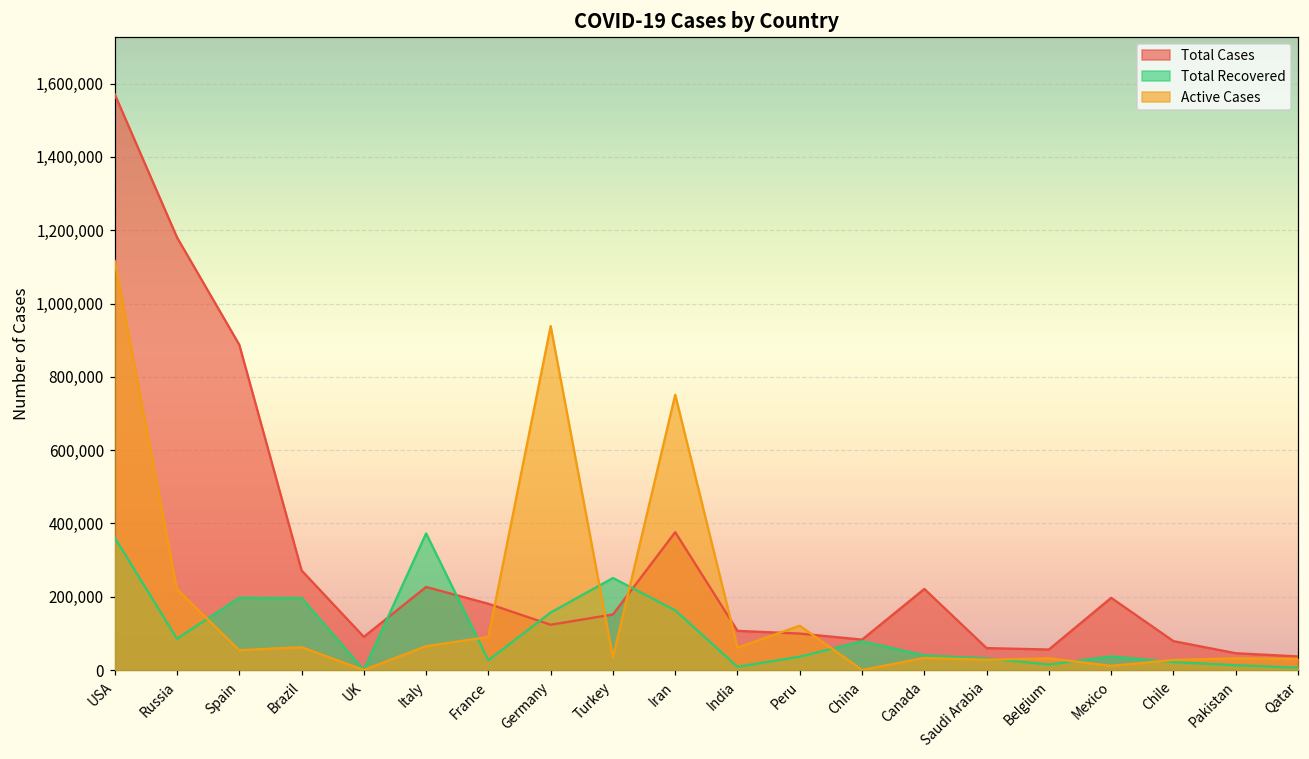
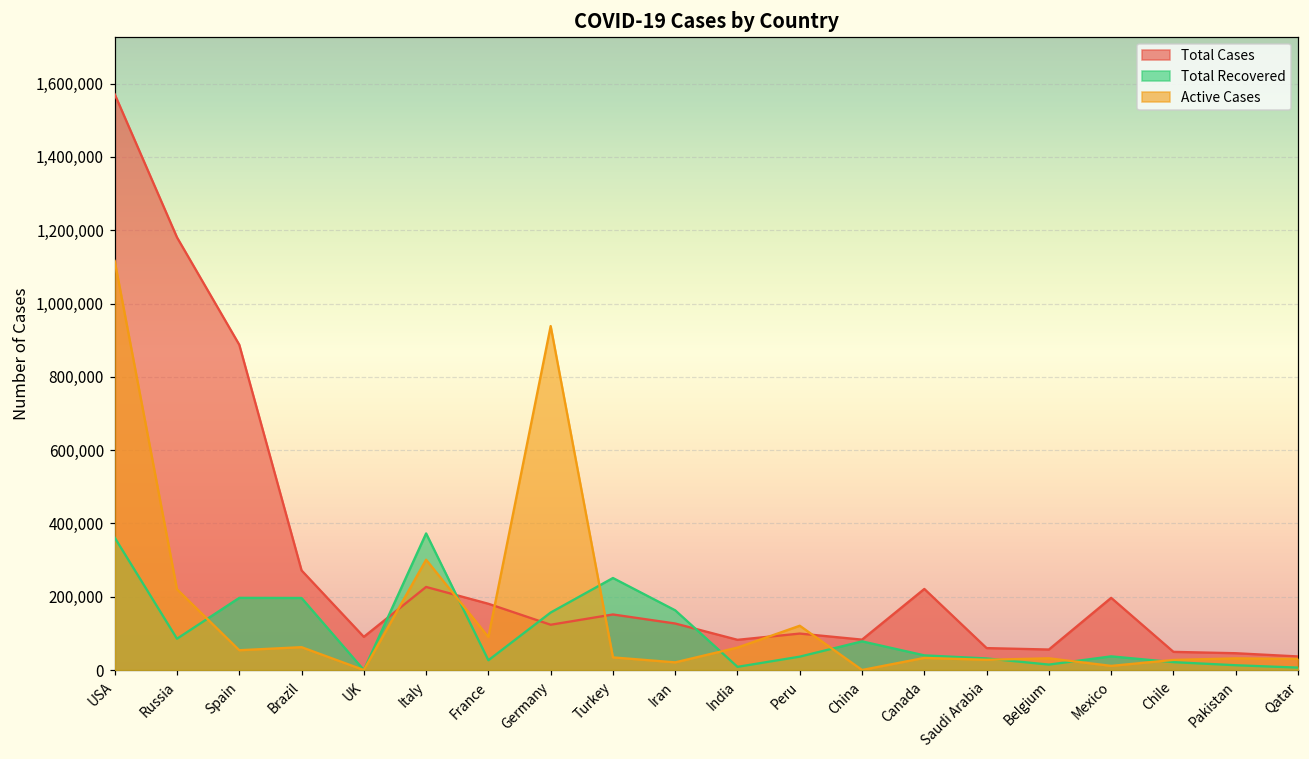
  {
    "Total Cases": {
      "USA": "1,570,000",
      "Russia": "1,180,000",
      "Spain": "890,000",
      "Brazil": "270,000",
      "UK": "90,000",
      "Italy": "230,000",
      "France": "180,000",
      "Germany": "120,000",
      "Turkey": "150,000",
-     "Iran": "380,000",
-     "India": "110,000",
+     "Iran": "130,000",
+     "India": "80,000",
      "Peru": "100,000",
      "Canada": "220,000",
      "Saudi Arabia": "60,000",
      "Belgium": "60,000",
      "Mexico": "200,000",
-     "Chile": "80,000",
+     "Chile": "50,000",
      "Pakistan": "50,000"
    },
    "Total Recovered": {
      "USA": "360,000",
      "Russia": "90,000",
      "Spain": "200,000",
      "Brazil": "200,000",
      "Italy": "370,000",
      "France": "30,000",
      "Germany": "160,000",
      "Turkey": "250,000",
      "Iran": "160,000",
      "India": "10,000",
      "Peru": "40,000",
      "Belgium": "10,000",
      "Mexico": "40,000",
      "Pakistan": "10,000",
      "Qatar": "10,000"
    },
    "Active Cases": {
      "USA": "1,120,000",
      "Russia": "220,000",
      "Spain": "50,000",
      "Brazil": "60,000",
-     "Italy": "70,000",
+     "Italy": "300,000",
      "France": "90,000",
      "Germany": "940,000",
      "Turkey": "30,000",
-     "Iran": "750,000",
+     "Iran": "20,000",
      "India": "60,000",
      "Peru": "120,000",
      "China": "0",
      "Belgium": "30,000",
      "Mexico": "10,000",
      "Pakistan": "30,000"
    }
  }
